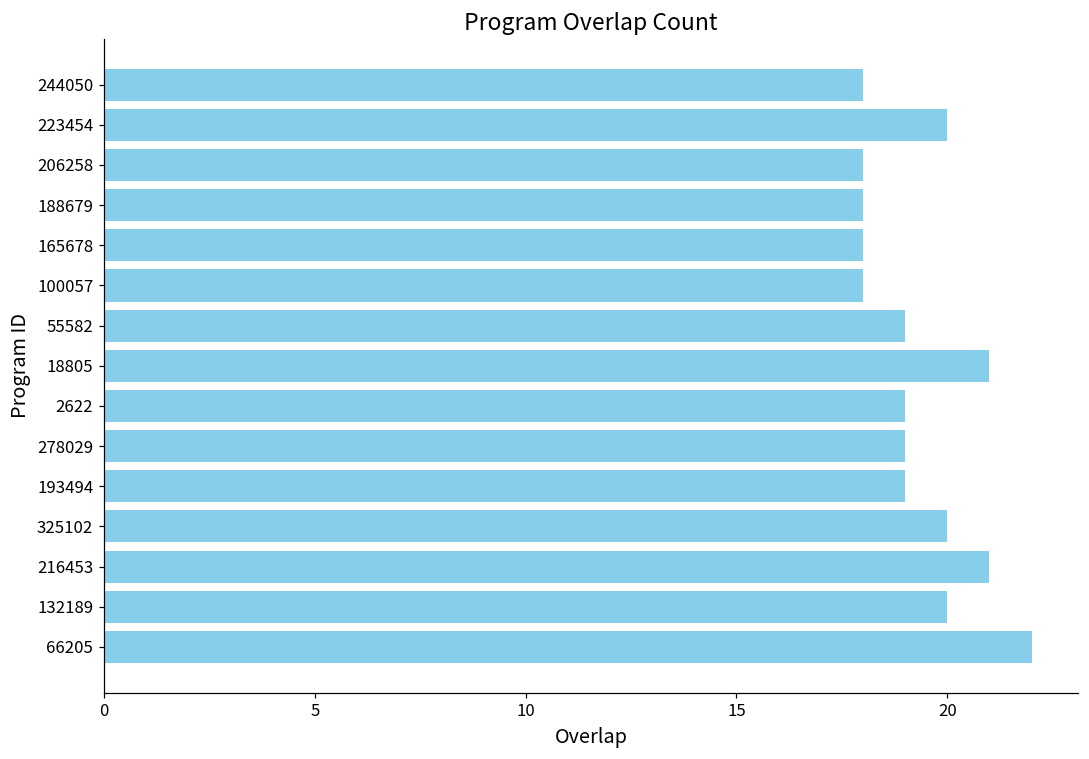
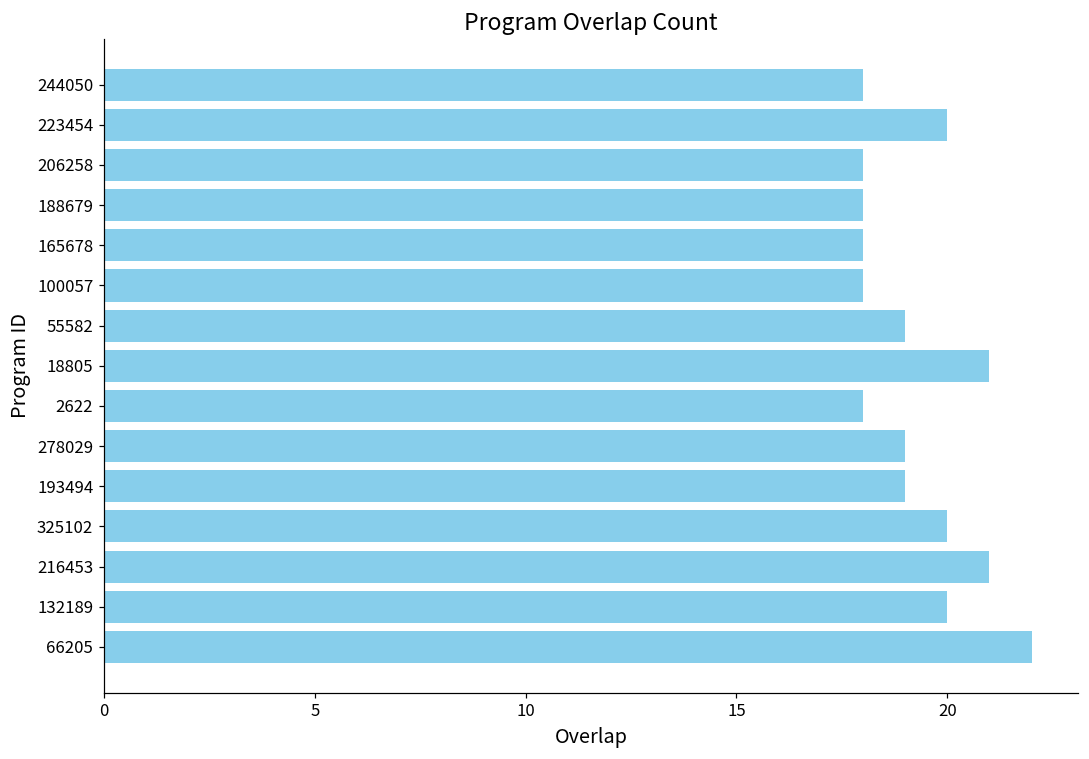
  {
    "244050": 18,
    "223454": 20,
    "206258": 18,
    "188679": 18,
    "165678": 18,
    "100057": 18,
    "55582": 19,
    "18805": 21,
-   "2622": 19,
+   "2622": 18,
    "278029": 19,
    "193494": 19,
    "325102": 20,
    "216453": 21,
    "132189": 20,
    "66205": 22
  }
